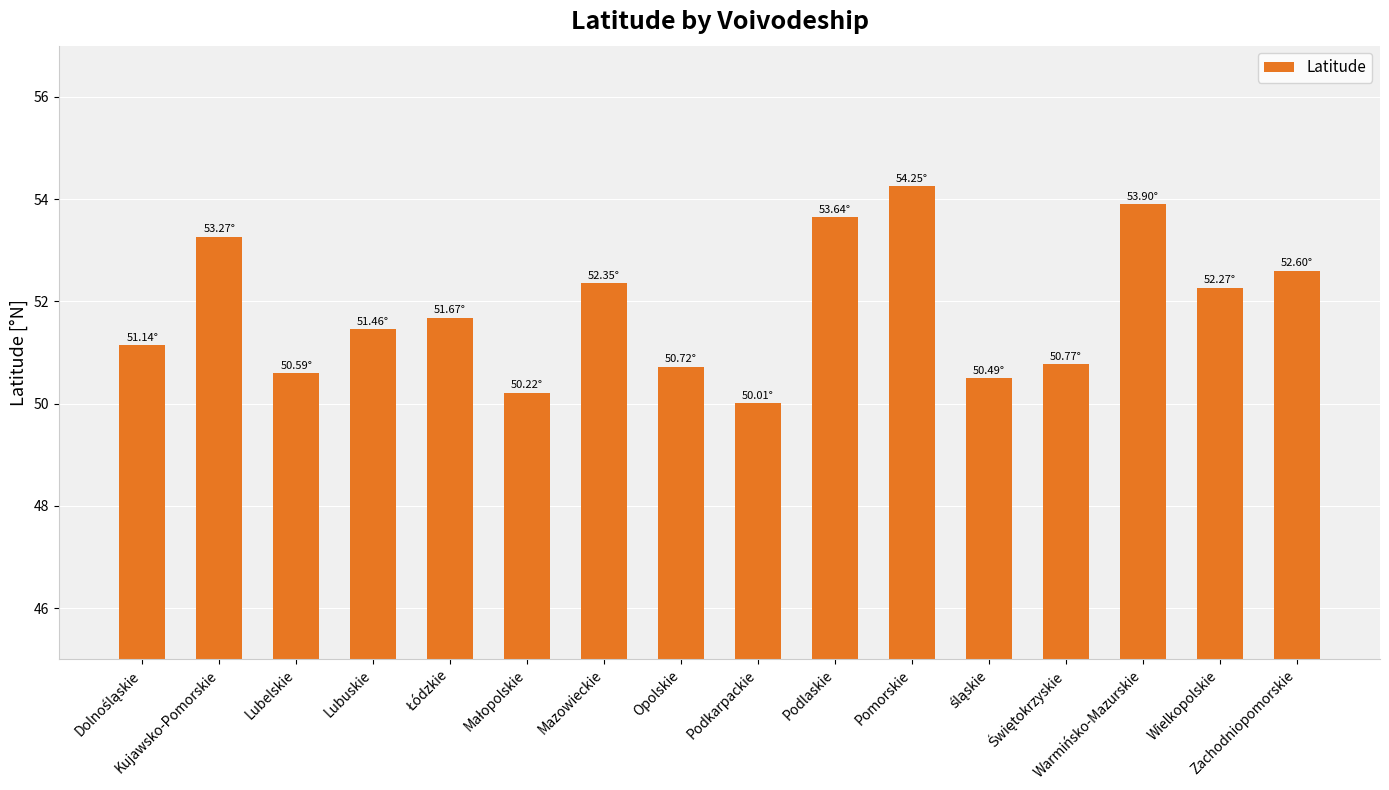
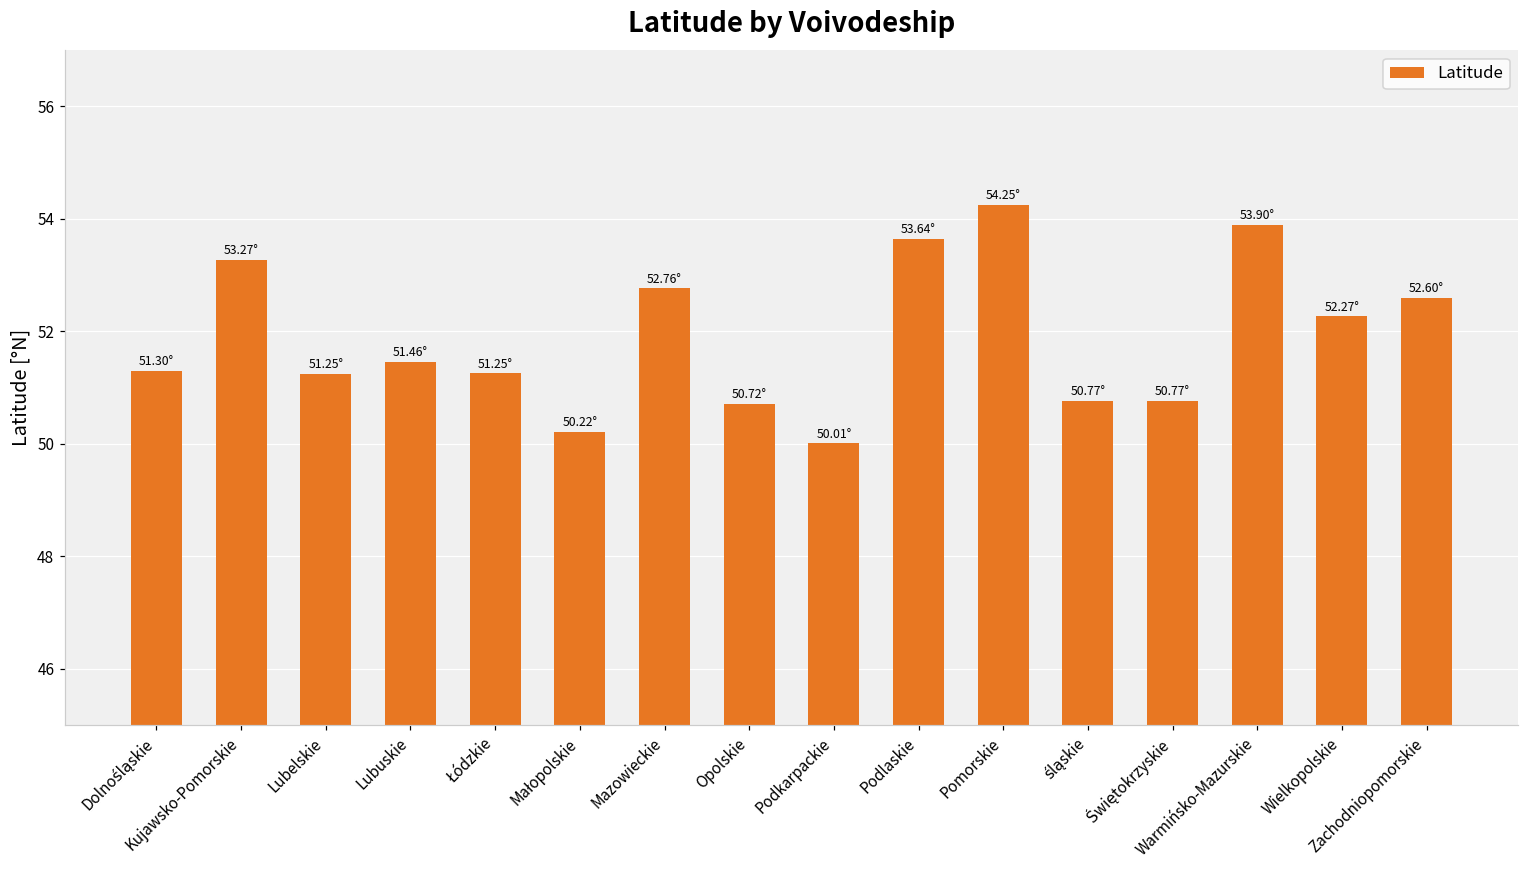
  {
-   "Dolnośląskie": "51.14°",
+   "Dolnośląskie": "51.30°",
    "Kujawsko-Pomorskie": "53.27°",
-   "Lubelskie": "50.59°",
+   "Lubelskie": "51.25°",
    "Lubuskie": "51.46°",
-   "Łódzkie": "51.67°",
+   "Łódzkie": "51.25°",
    "Małopolskie": "50.22°",
-   "Mazowieckie": "52.35°",
+   "Mazowieckie": "52.76°",
    "Opolskie": "50.72°",
    "Podkarpackie": "50.01°",
    "Podlaskie": "53.64°",
    "Pomorskie": "54.25°",
-   "śląskie": "50.49°",
+   "śląskie": "50.77°",
    "Świętokrzyskie": "50.77°",
    "Warmińsko-Mazurskie": "53.90°",
    "Wielkopolskie": "52.27°",
    "Zachodniopomorskie": "52.60°"
  }
